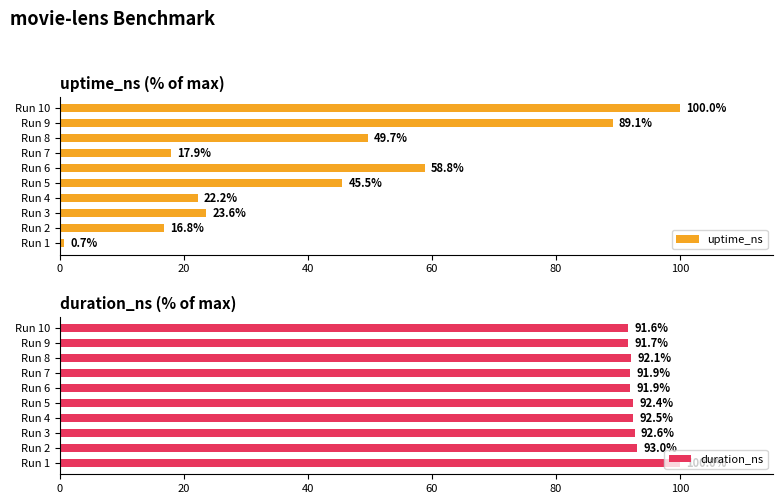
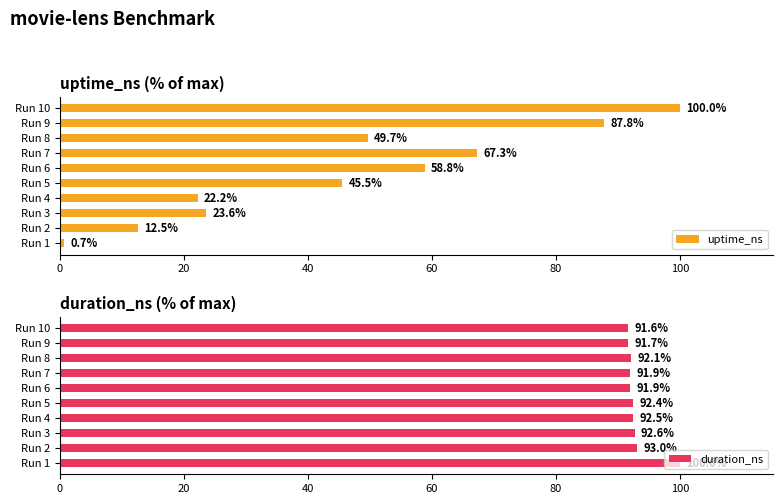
  {
    "uptime_ns (% of max)": {
      "Run 10": "100.0%",
-     "Run 9": "89.1%",
+     "Run 9": "87.8%",
      "Run 8": "49.7%",
-     "Run 7": "17.9%",
+     "Run 7": "67.3%",
      "Run 6": "58.8%",
      "Run 5": "45.5%",
      "Run 4": "22.2%",
      "Run 3": "23.6%",
-     "Run 2": "16.8%",
+     "Run 2": "12.5%",
      "Run 1": "0.7%"
    },
    "duration_ns (% of max)": {
      "Run 10": "91.6%",
      "Run 9": "91.7%",
      "Run 8": "92.1%",
      "Run 7": "91.9%",
      "Run 6": "91.9%",
      "Run 5": "92.4%",
      "Run 4": "92.5%",
      "Run 3": "92.6%"
    }
  }
